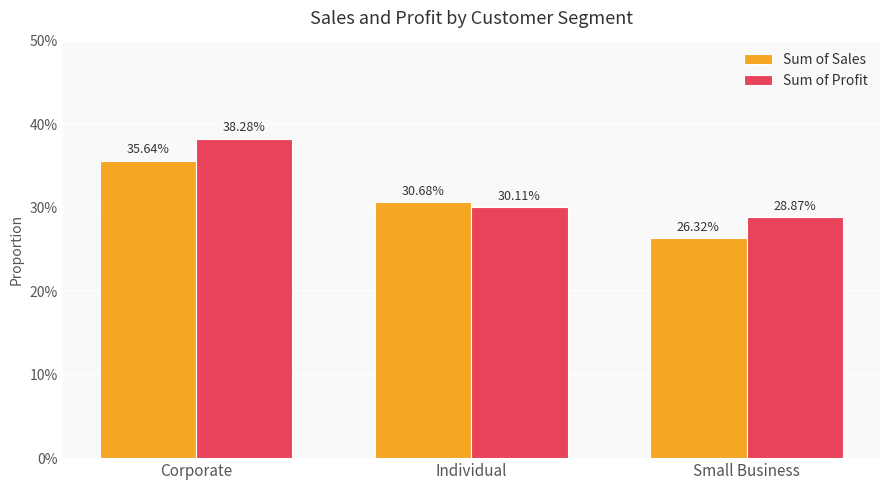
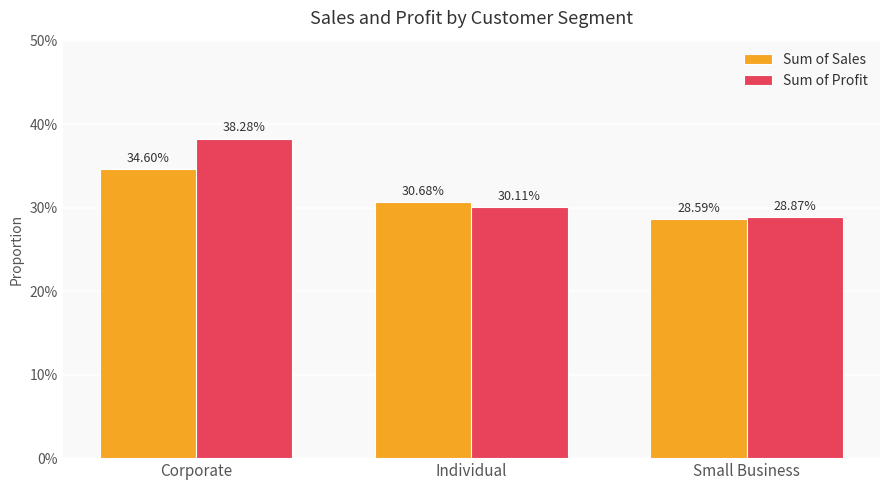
  {
    "Sum of Sales": {
-     "Corporate": "35.64%",
+     "Corporate": "34.60%",
      "Individual": "30.68%",
-     "Small Business": "26.32%"
+     "Small Business": "28.59%"
    },
    "Sum of Profit": {
      "Corporate": "38.28%",
      "Individual": "30.11%",
      "Small Business": "28.87%"
    }
  }
